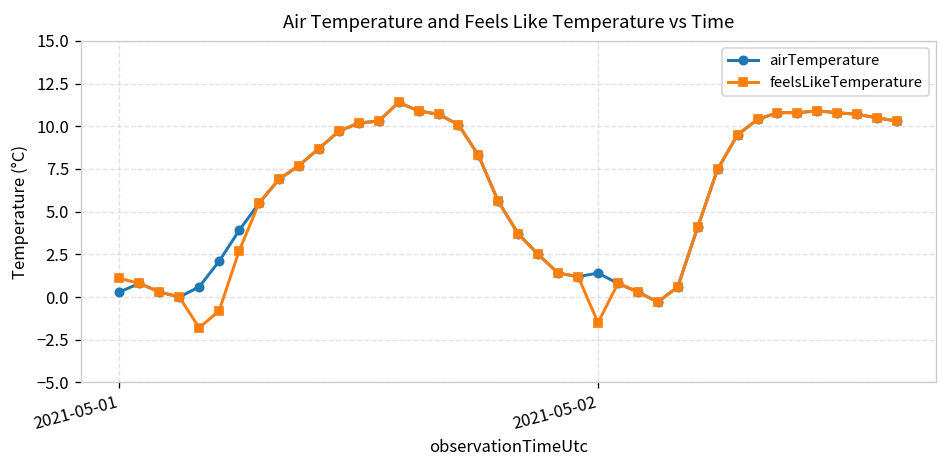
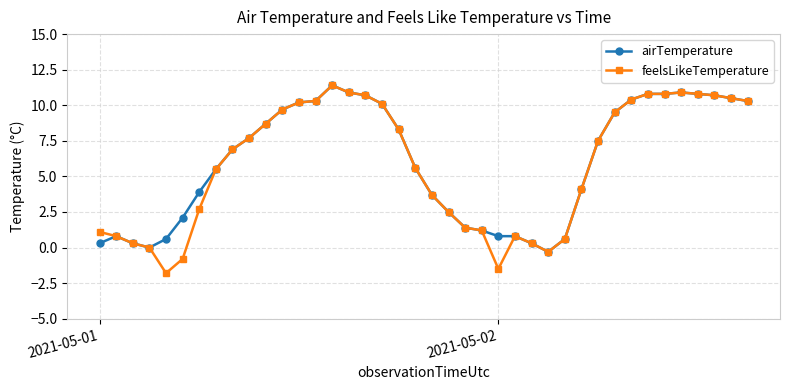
  {
    "airTemperature": {
      "2021-05-01": 0.3,
-     "2021-05-02": 1.4
+     "2021-05-02": 0.8
    },
    "feelsLikeTemperature": {
      "2021-05-01": 1.1,
      "2021-05-02": -1.5
    }
  }
